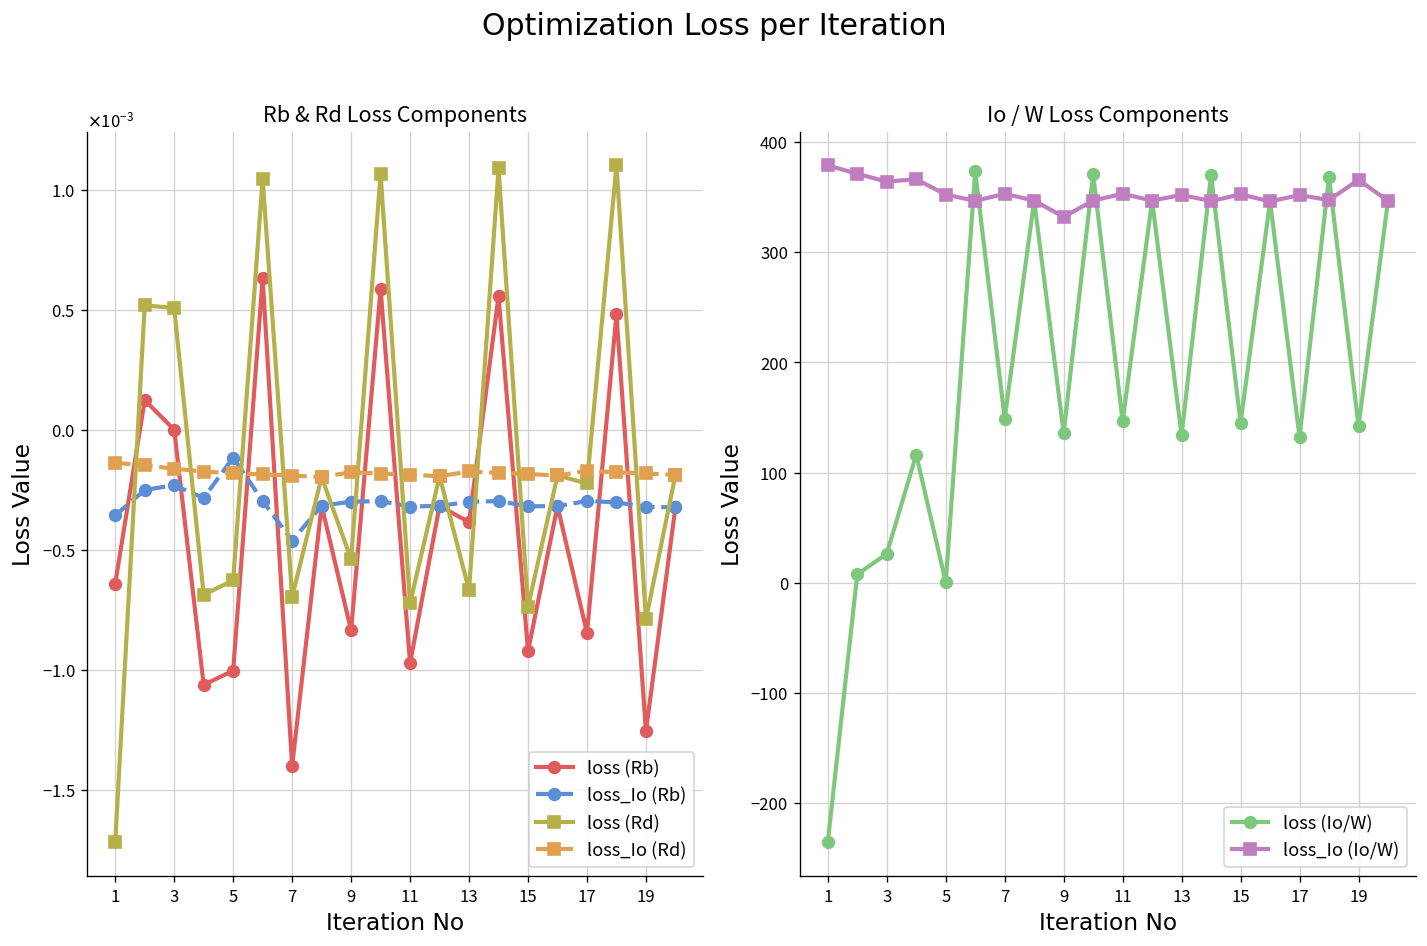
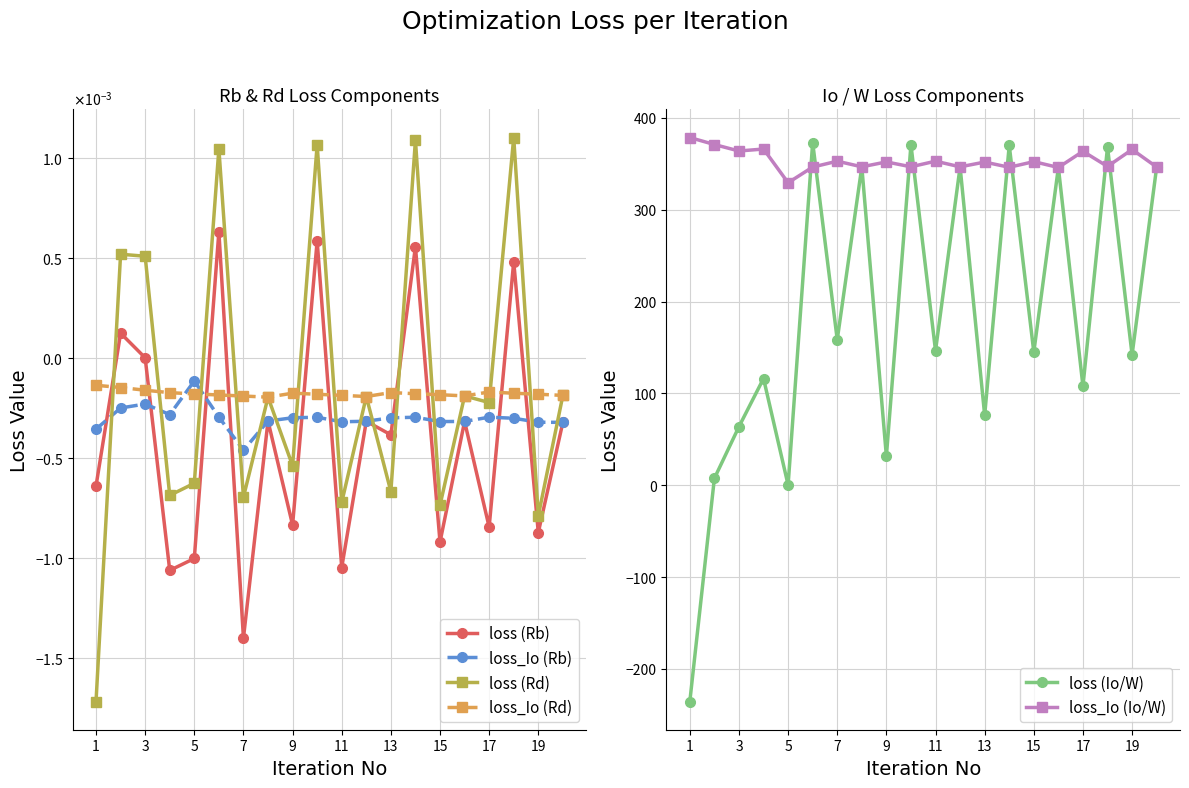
  {
    "Rb & Rd Loss Components": {
      "loss (Rb)": {
        "1": -0.00064,
        "3": 0.00000,
        "5": -0.00100,
        "7": -0.00140,
        "9": -0.00083,
-       "11": -0.00097,
+       "11": -0.00105,
        "13": -0.00038,
        "15": -0.00092,
        "17": -0.00084,
-       "19": -0.00126
+       "19": -0.00087
      },
      "loss_Io (Rb)": {
        "1": -0.00036,
        "3": -0.00023,
        "5": -0.00011,
        "7": -0.00046,
        "9": -0.00030,
        "11": -0.00032,
        "13": -0.00030,
        "15": -0.00032,
        "17": -0.00030,
        "19": -0.00032
      }
    },
    "Io / W Loss Components": {
      "loss (Io/W)": {
        "1": -240,
-       "3": 30,
+       "3": 60,
        "5": 0,
-       "7": 150,
-       "9": 140,
+       "7": 160,
+       "9": 30,
        "11": 150,
-       "13": 130,
+       "13": 80,
        "15": 140,
-       "17": 130,
+       "17": 110,
        "19": 140
      },
      "loss_Io (Io/W)": {
        "1": 380,
        "3": 360,
-       "5": 350,
+       "5": 330,
        "7": 350,
-       "9": 330,
+       "9": 350,
        "11": 350,
        "13": 350,
        "15": 350,
-       "17": 350,
+       "17": 360,
        "19": 370
      }
    }
  }
